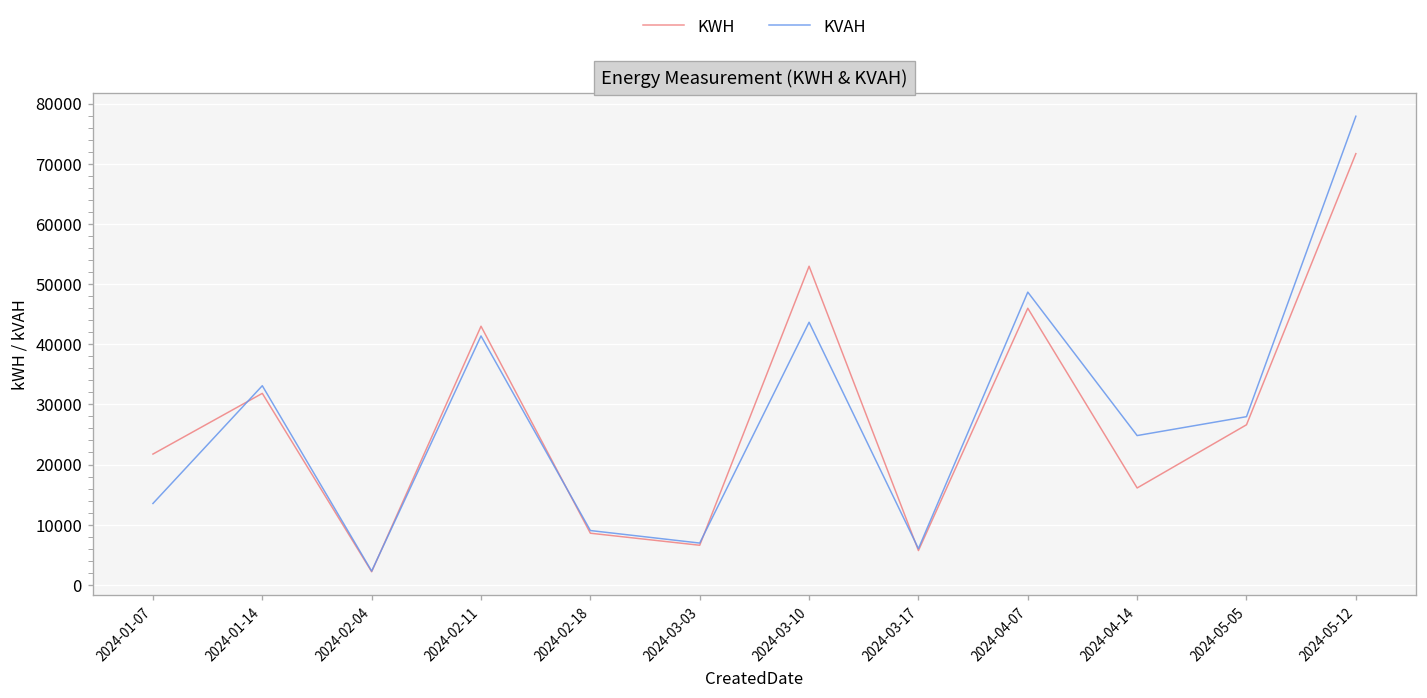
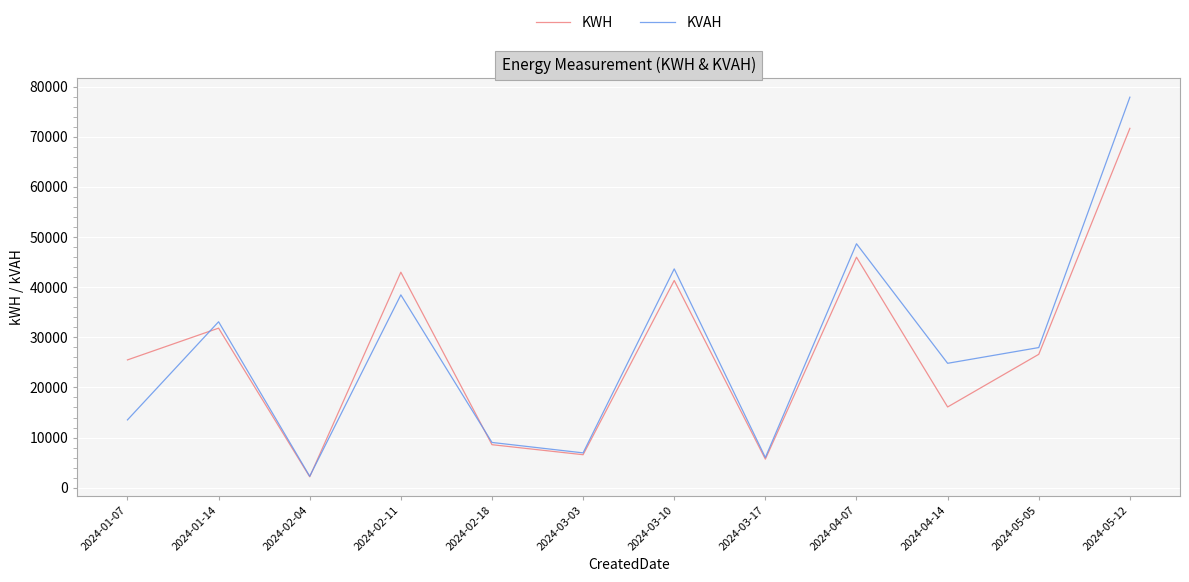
  {
    "KWH": {
-     "2024-01-07": 22000,
+     "2024-01-07": 25000,
      "2024-01-14": 32000,
      "2024-02-11": 43000,
-     "2024-03-10": 53000,
+     "2024-03-10": 41000,
      "2024-04-07": 46000,
      "2024-04-14": 16000,
      "2024-05-05": 27000,
      "2024-05-12": 72000
    },
    "KVAH": {
      "2024-01-07": 14000,
      "2024-01-14": 33000,
-     "2024-02-11": 41000,
+     "2024-02-11": 38000,
      "2024-03-10": 44000,
      "2024-04-07": 49000,
      "2024-04-14": 25000,
      "2024-05-05": 28000,
      "2024-05-12": 78000
    }
  }
